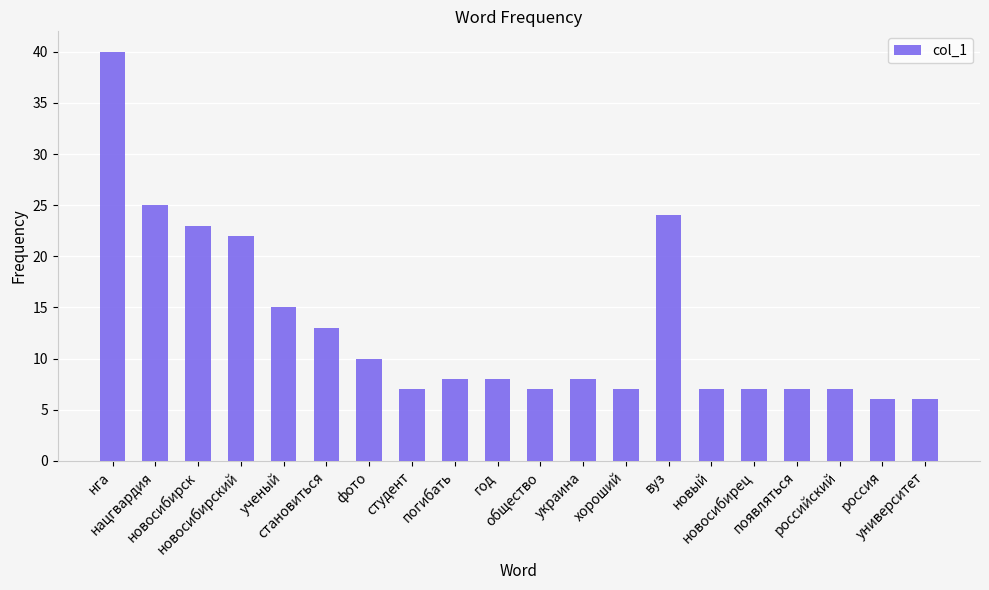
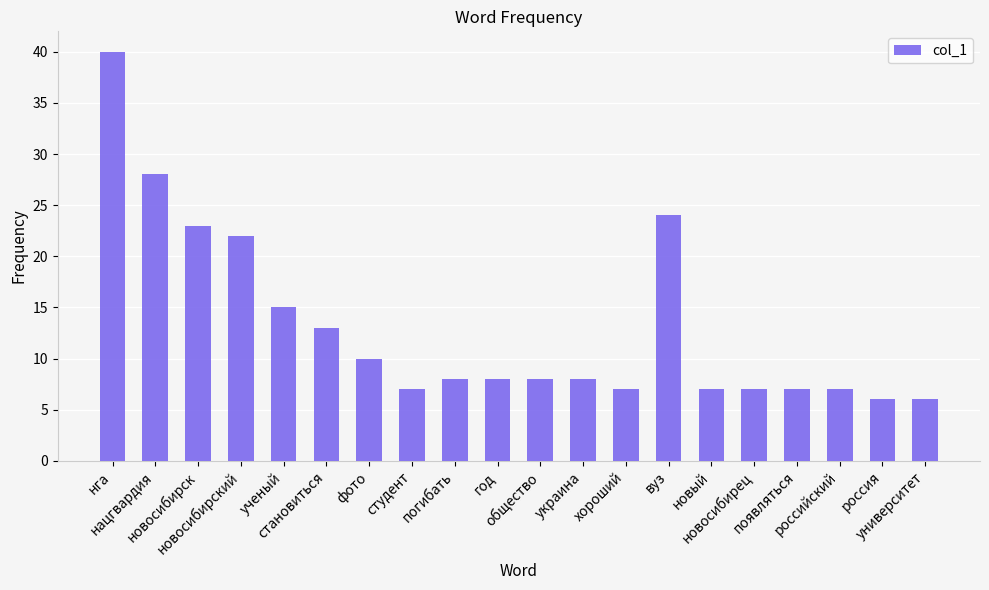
  {
    "нга": 40,
-   "нацгвардия": 25,
+   "нацгвардия": 28,
    "новосибирск": 23,
    "новосибирский": 22,
    "ученый": 15,
    "становиться": 13,
    "фото": 10,
    "студент": 7,
    "погибать": 8,
    "год": 8,
-   "общество": 7,
+   "общество": 8,
    "украина": 8,
    "хороший": 7,
    "вуз": 24,
    "новый": 7,
    "новосибирец": 7,
    "появляться": 7,
    "российский": 7,
    "россия": 6,
    "университет": 6
  }
